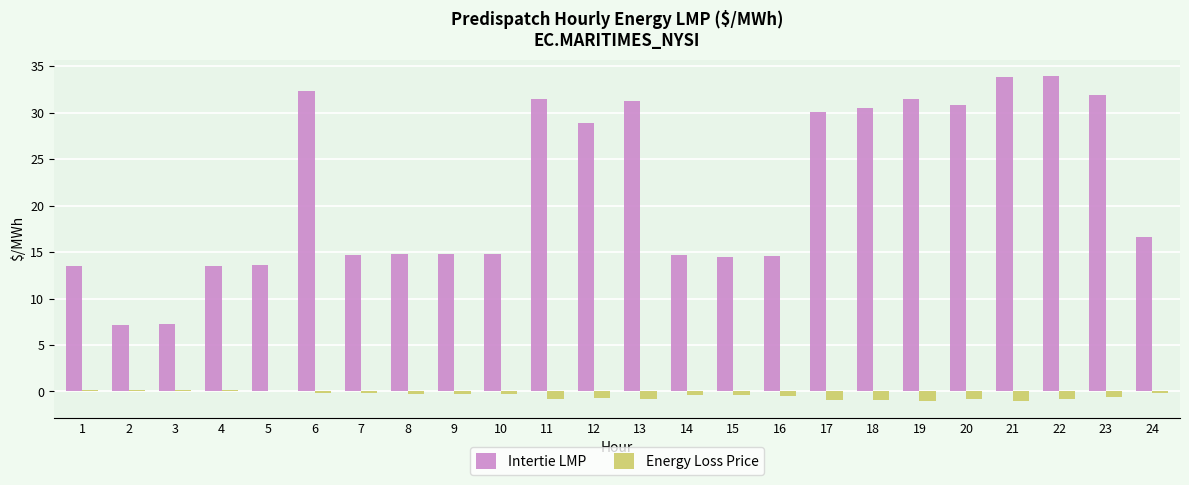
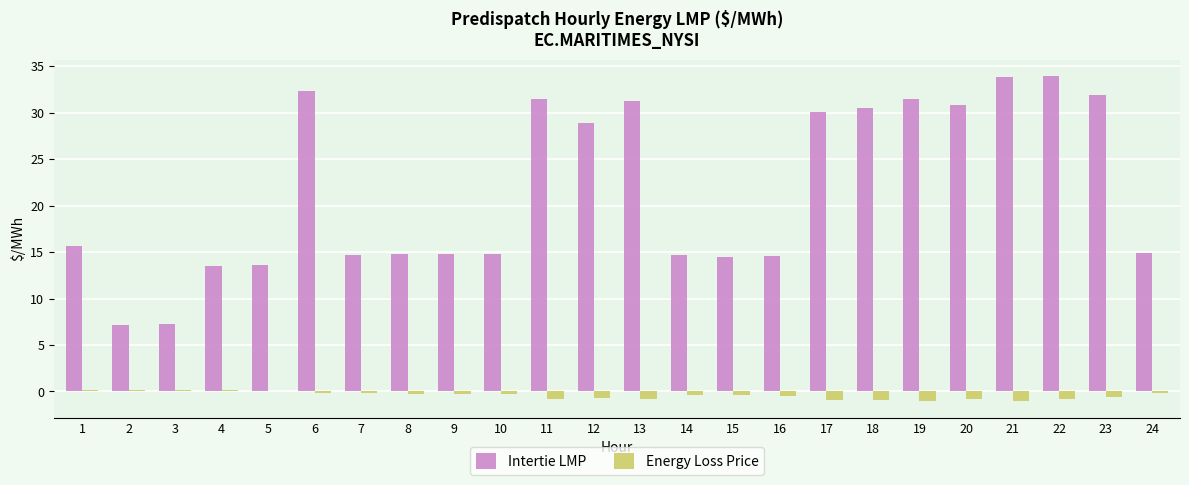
  {
    "Intertie LMP": {
-     "1": 14,
+     "1": 16,
      "2": 7,
      "3": 7,
      "4": 13,
      "5": 14,
      "6": 32,
      "7": 15,
      "8": 15,
      "9": 15,
      "10": 15,
      "11": 31,
      "12": 29,
      "13": 31,
      "14": 15,
      "15": 15,
      "16": 15,
      "17": 30,
      "18": 30,
      "19": 31,
      "20": 31,
      "21": 34,
      "22": 34,
      "23": 32,
-     "24": 17
+     "24": 15
    },
    "Energy Loss Price": {
      "8": 0,
      "9": 0,
      "10": 0,
      "11": -1,
      "12": -1,
      "13": -1,
      "14": 0,
      "15": 0,
      "16": 0,
      "17": -1,
      "18": -1,
      "19": -1,
      "20": -1,
      "21": -1,
      "22": -1,
      "23": -1
    }
  }
